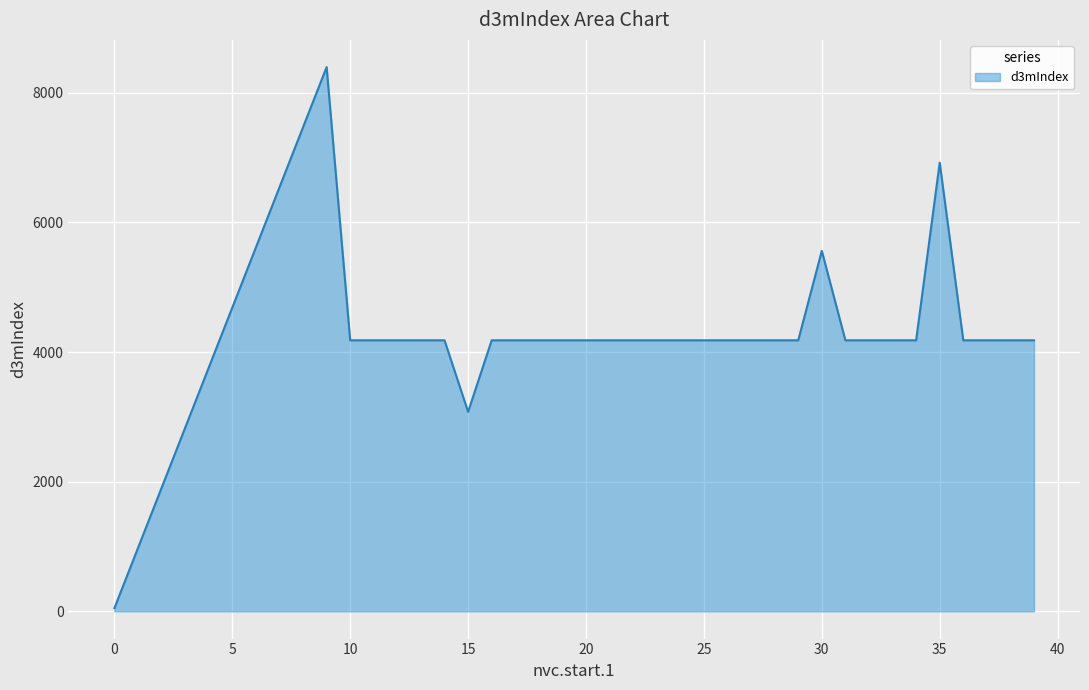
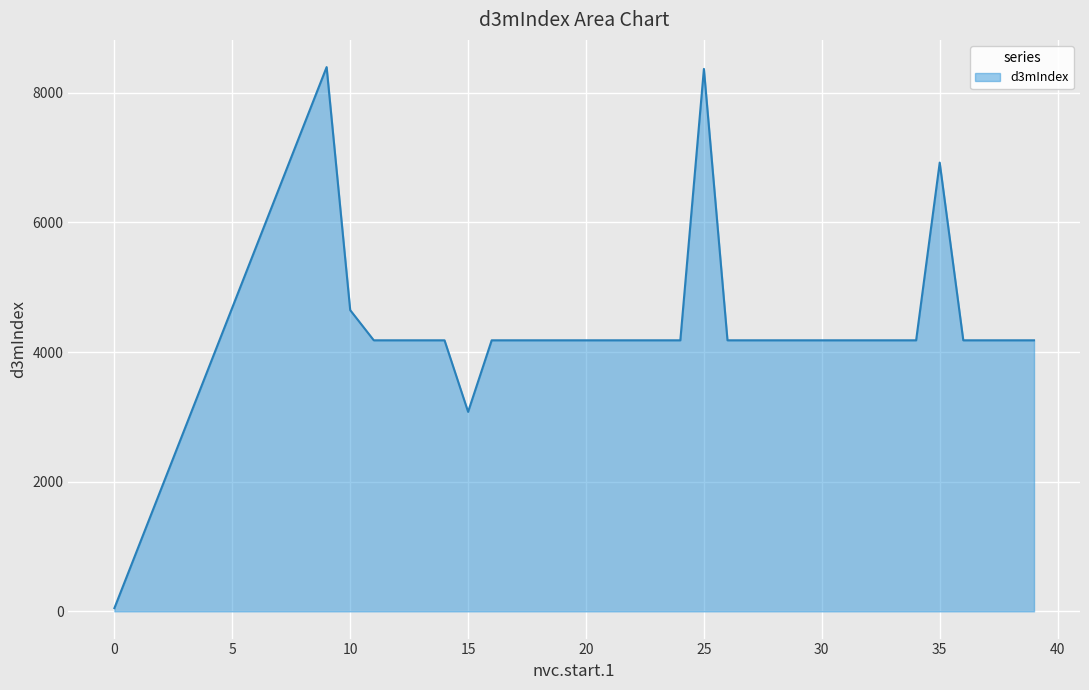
  {
    "0": 100,
    "5": 4700,
-   "10": 4200,
+   "10": 4600,
    "15": 3100,
    "20": 4200,
-   "25": 4200,
-   "30": 5600,
+   "25": 8400,
+   "30": 4200,
    "35": 6900
  }
